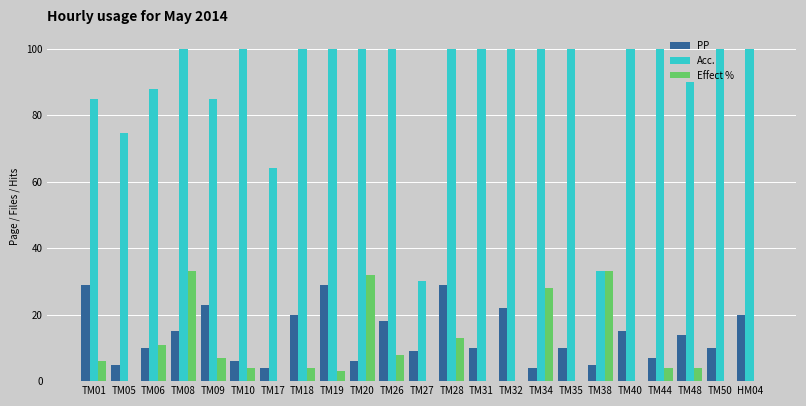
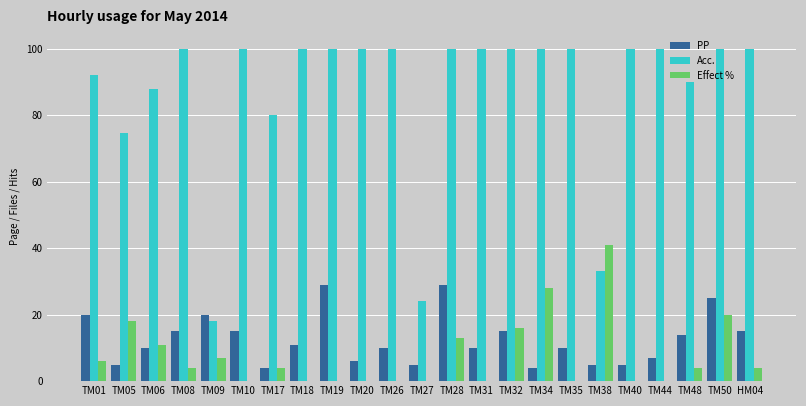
  {
    "PP": {
-     "TM01": 29,
+     "TM01": 20,
      "TM05": 5,
      "TM06": 10,
      "TM08": 15,
-     "TM09": 23,
-     "TM10": 6,
+     "TM09": 20,
+     "TM10": 15,
      "TM17": 4,
-     "TM18": 20,
+     "TM18": 11,
      "TM19": 29,
      "TM20": 6,
-     "TM26": 18,
-     "TM27": 9,
+     "TM26": 10,
+     "TM27": 5,
      "TM28": 29,
      "TM31": 10,
-     "TM32": 22,
+     "TM32": 15,
      "TM34": 4,
      "TM35": 10,
      "TM38": 5,
-     "TM40": 15,
+     "TM40": 5,
      "TM44": 7,
      "TM48": 14,
-     "TM50": 10,
-     "HM04": 20
+     "TM50": 25,
+     "HM04": 15
    },
    "Acc.": {
-     "TM01": 85,
+     "TM01": 92,
      "TM05": 75,
      "TM06": 88,
      "TM08": 100,
-     "TM09": 85,
+     "TM09": 18,
      "TM10": 100,
-     "TM17": 64,
+     "TM17": 80,
      "TM18": 100,
      "TM19": 100,
      "TM20": 100,
      "TM26": 100,
-     "TM27": 30,
+     "TM27": 24,
      "TM28": 100,
      "TM31": 100,
      "TM32": 100,
      "TM34": 100,
      "TM35": 100,
      "TM38": 33,
      "TM40": 100,
      "TM44": 100,
      "HM04": 100
    },
    "Effect %": {
      "TM01": 6,
-     "TM05": 0,
+     "TM05": 18,
      "TM06": 11,
-     "TM08": 33,
+     "TM08": 4,
      "TM09": 7,
-     "TM10": 4,
-     "TM17": 0,
-     "TM18": 4,
-     "TM19": 3,
-     "TM20": 32,
-     "TM26": 8,
+     "TM10": 0,
+     "TM17": 4,
+     "TM18": 0,
+     "TM19": 0,
+     "TM20": 0,
+     "TM26": 0,
      "TM27": 0,
      "TM28": 13,
      "TM31": 0,
-     "TM32": 0,
+     "TM32": 16,
      "TM34": 28,
      "TM35": 0,
-     "TM38": 33,
+     "TM38": 41,
      "TM40": 0,
-     "TM44": 4,
+     "TM44": 0,
      "TM48": 4,
-     "TM50": 0,
-     "HM04": 0
+     "TM50": 20,
+     "HM04": 4
    }
  }
